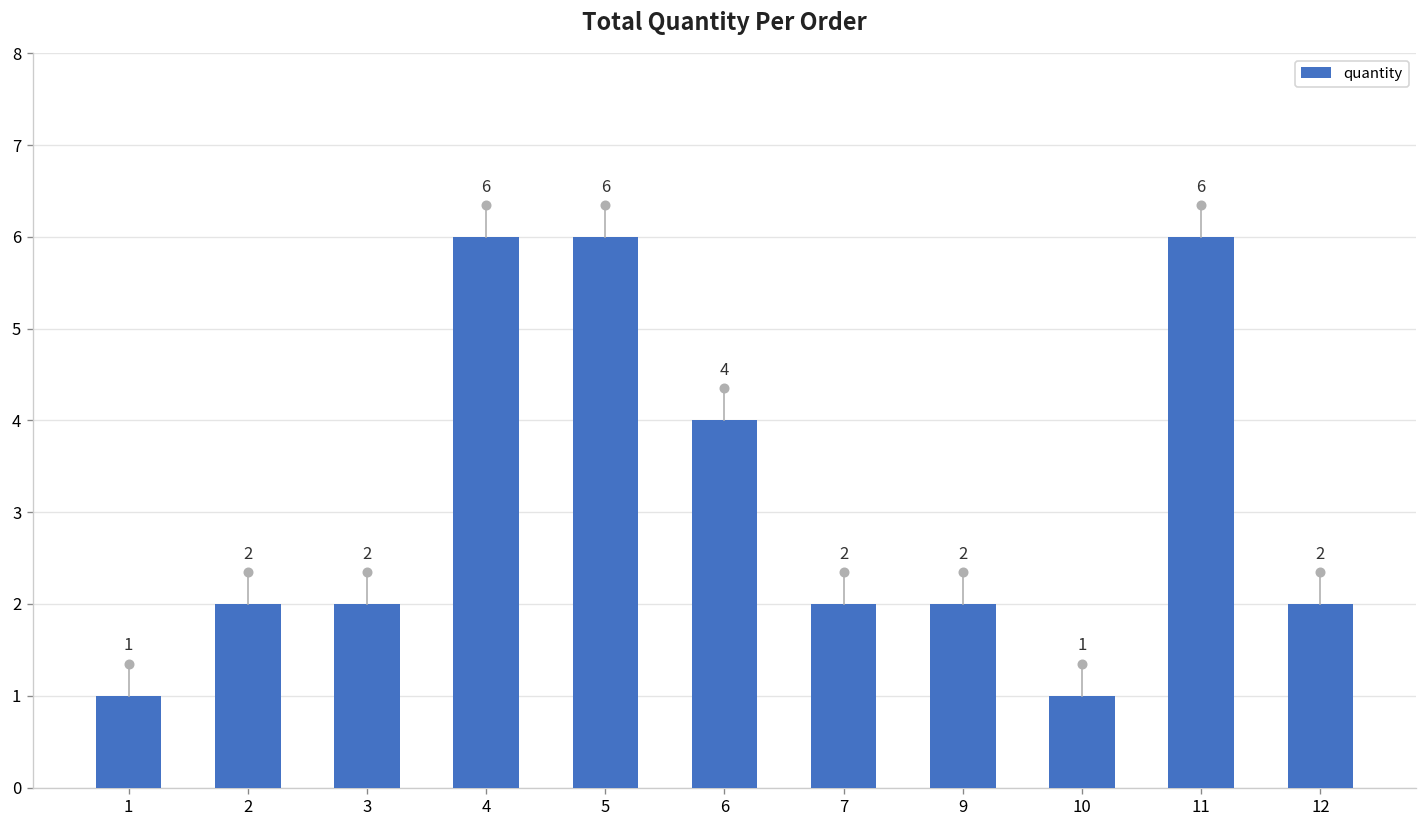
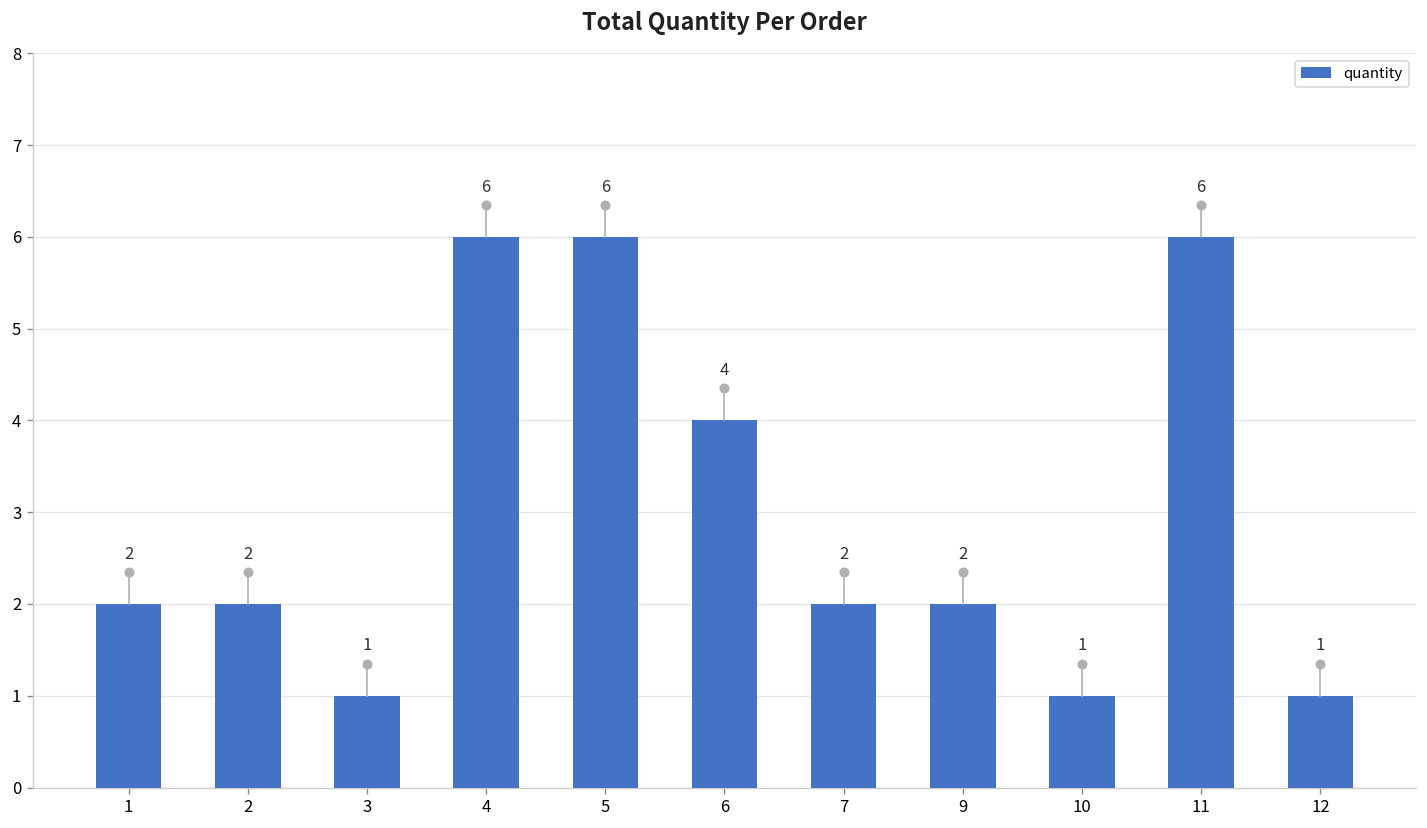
  {
    "quantity": {
-     "1": 1,
-     "3": 2,
-     "12": 2
+     "1": 2,
+     "3": 1,
+     "12": 1
    }
  }
